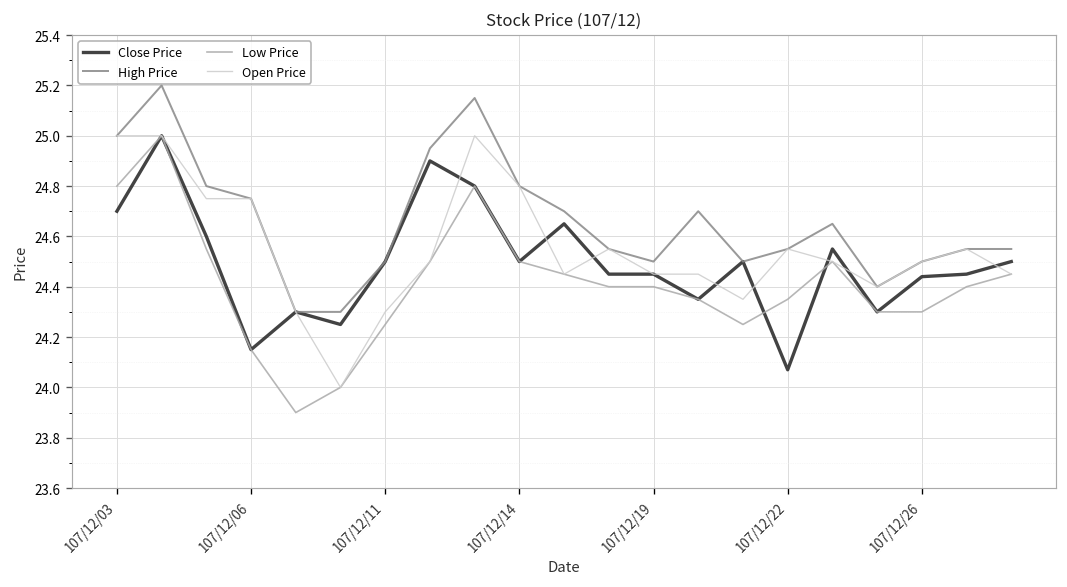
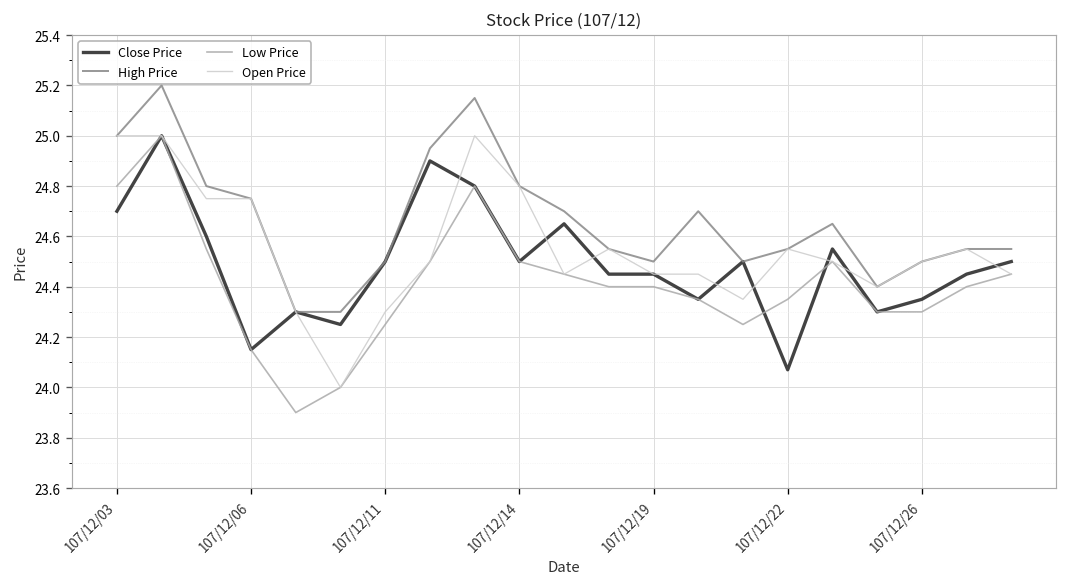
  {
    "Close Price": {
      "107/12/03": 24.70,
      "107/12/22": 24.07,
-     "107/12/26": 24.44
+     "107/12/26": 24.35
    }
  }
